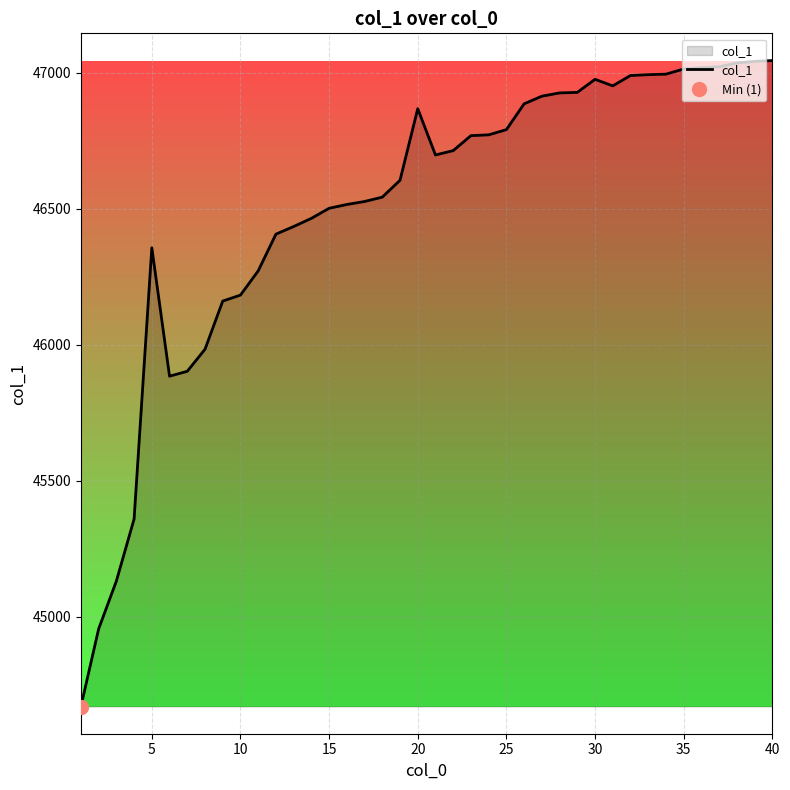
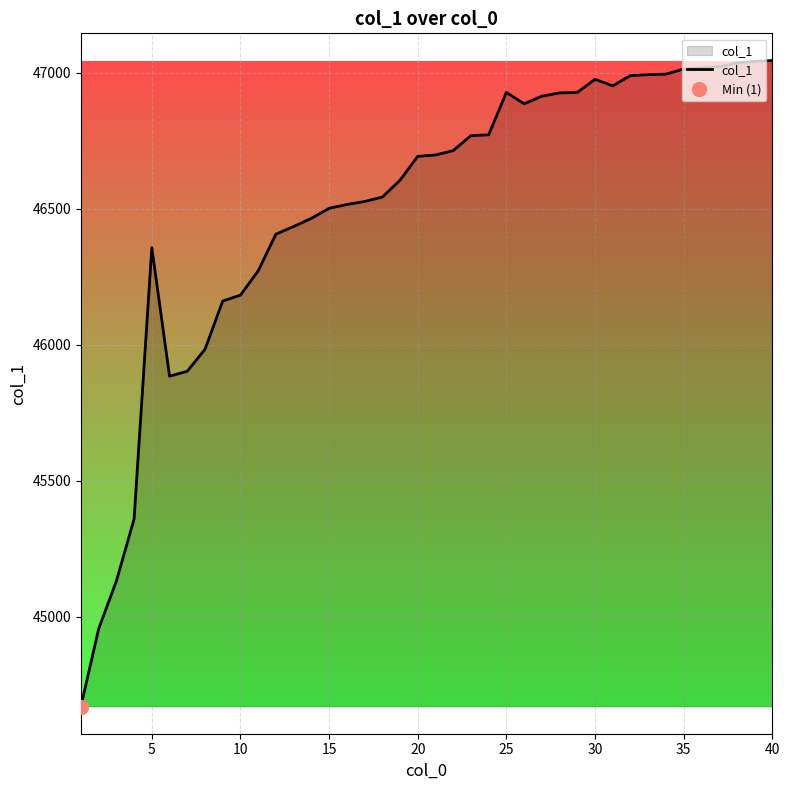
  {
    "col_1": {
      "5": 46360,
      "10": 46180,
      "15": 46500,
-     "20": 46870,
-     "25": 46790,
+     "20": 46690,
+     "25": 46930,
      "30": 46980,
      "40": 47050
    }
  }
